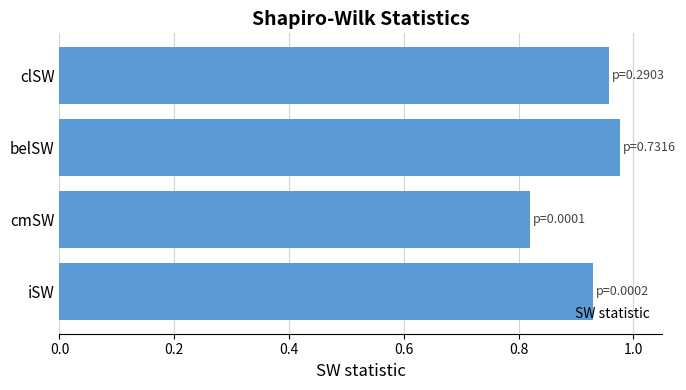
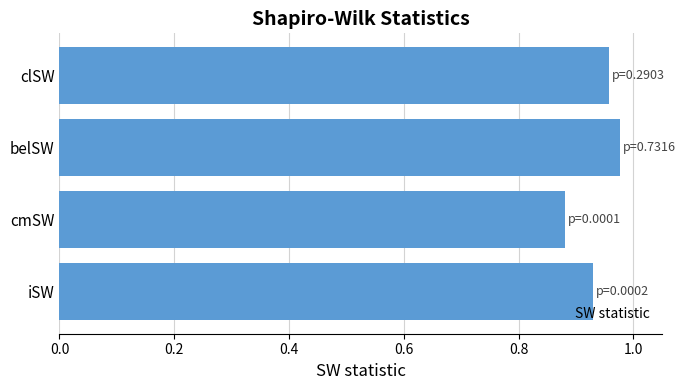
  {
-   "cmSW": 0.82
+   "cmSW": 0.88
  }
